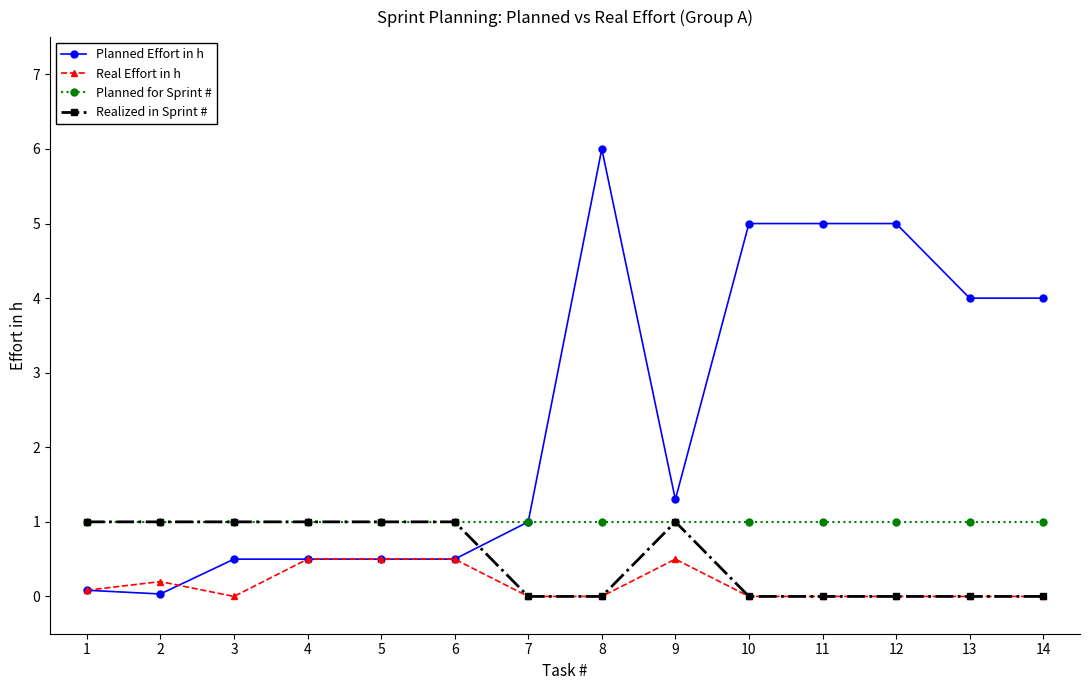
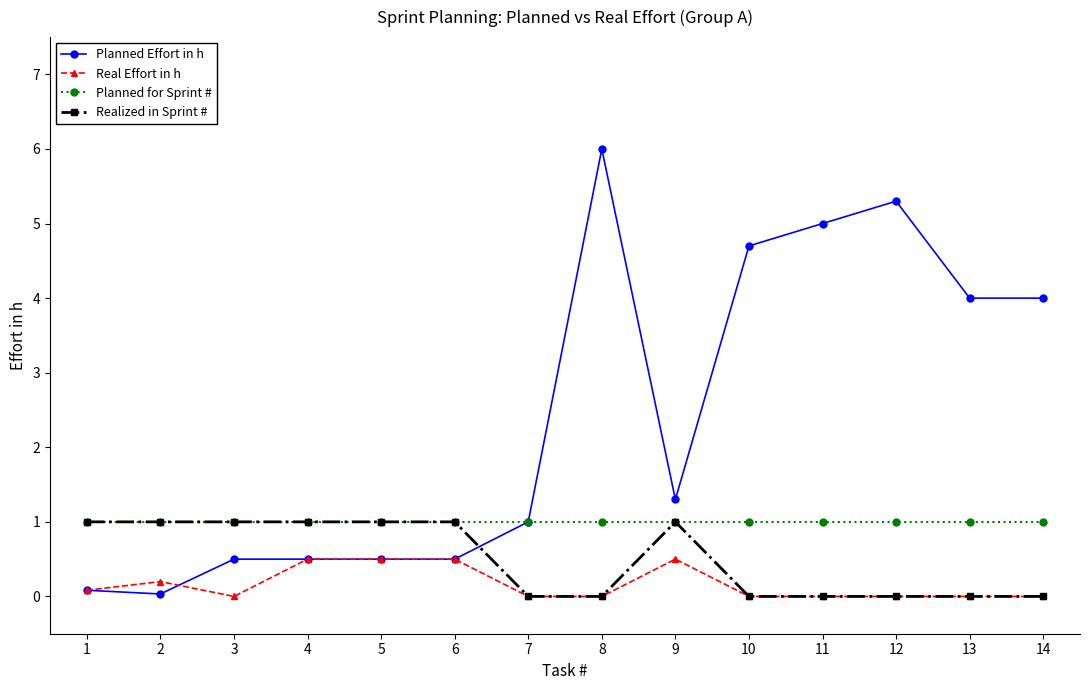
  {
    "Planned Effort in h": {
      "2": 0.0,
      "3": 0.5,
      "8": 6.0,
      "9": 1.3,
-     "10": 5.0,
+     "10": 4.7,
      "11": 5.0,
-     "12": 5.0,
+     "12": 5.3,
      "13": 4.0,
      "14": 4.0
    },
    "Real Effort in h": {
      "2": 0.2,
      "3": 0.0,
      "9": 0.5
    },
    "Planned for Sprint #": {
      "8": 1.0,
      "10": 1.0,
      "11": 1.0,
      "12": 1.0,
      "13": 1.0,
      "14": 1.0
    }
  }
